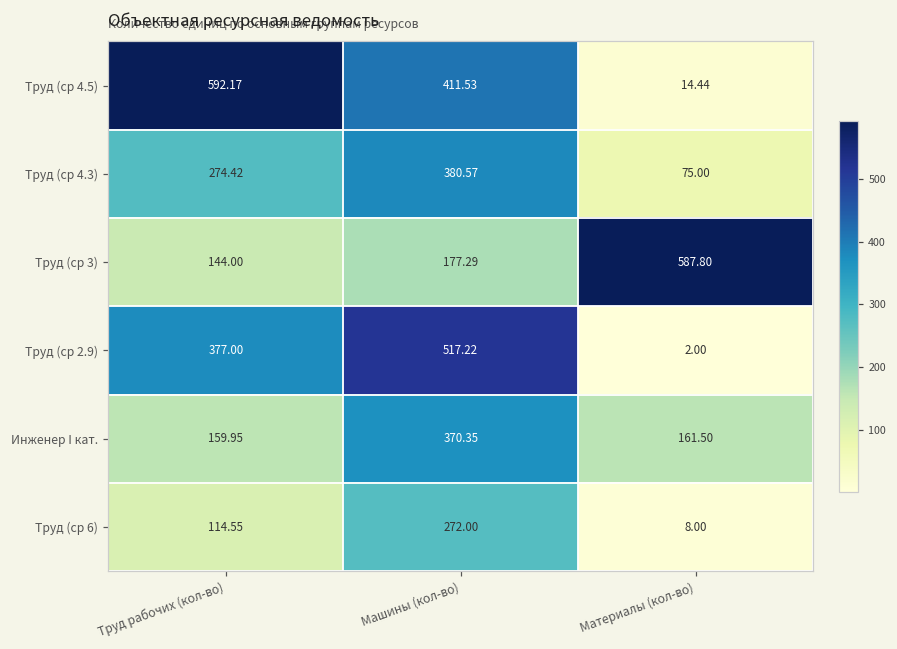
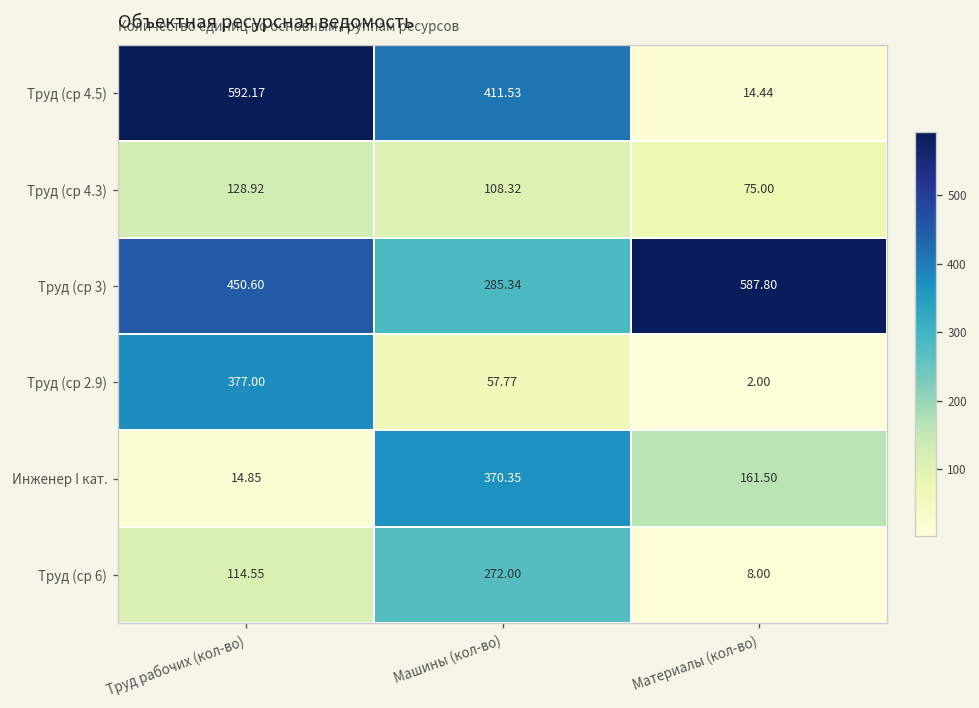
  {
    "Труд (ср 4.5)": {
      "Труд рабочих (кол-во)": 592.17,
      "Машины (кол-во)": 411.53,
      "Материалы (кол-во)": 14.44
    },
    "Труд (ср 4.3)": {
-     "Труд рабочих (кол-во)": 274.42,
-     "Машины (кол-во)": 380.57,
+     "Труд рабочих (кол-во)": 128.92,
+     "Машины (кол-во)": 108.32,
      "Материалы (кол-во)": 75.00
    },
    "Труд (ср 3)": {
-     "Труд рабочих (кол-во)": 144.00,
-     "Машины (кол-во)": 177.29,
+     "Труд рабочих (кол-во)": 450.60,
+     "Машины (кол-во)": 285.34,
      "Материалы (кол-во)": 587.80
    },
    "Труд (ср 2.9)": {
      "Труд рабочих (кол-во)": 377.00,
-     "Машины (кол-во)": 517.22,
+     "Машины (кол-во)": 57.77,
      "Материалы (кол-во)": 2.00
    },
    "Инженер I кат.": {
-     "Труд рабочих (кол-во)": 159.95,
+     "Труд рабочих (кол-во)": 14.85,
      "Машины (кол-во)": 370.35,
      "Материалы (кол-во)": 161.50
    },
    "Труд (ср 6)": {
      "Труд рабочих (кол-во)": 114.55,
      "Машины (кол-во)": 272.00,
      "Материалы (кол-во)": 8.00
    }
  }
